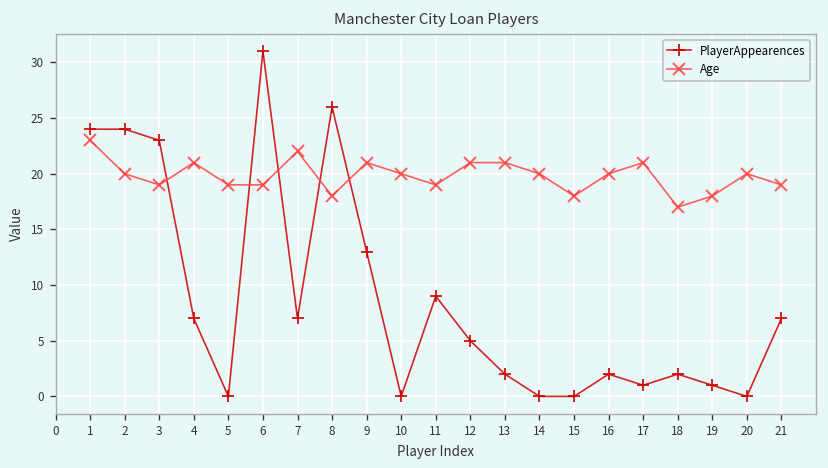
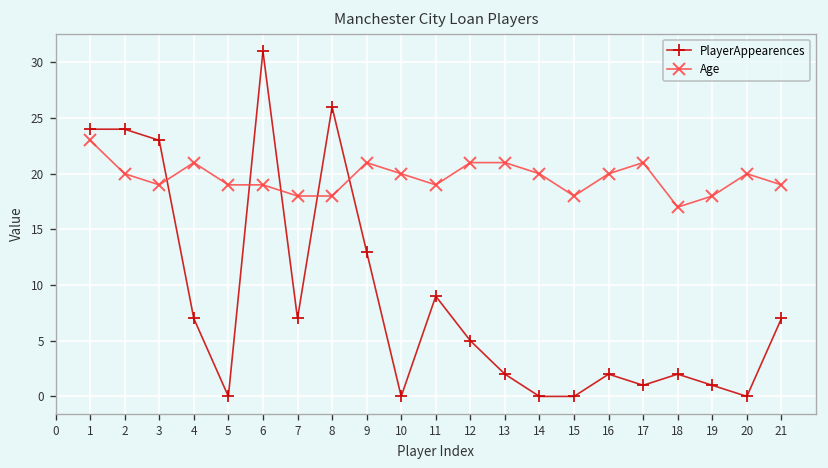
  {
    "PlayerAppearences": {
      "1": 24,
      "2": 24,
      "3": 23,
      "4": 7,
      "5": 0,
      "6": 31,
      "7": 7,
      "8": 26,
      "9": 13,
      "10": 0,
      "11": 9,
      "12": 5,
      "13": 2,
      "14": 0,
      "15": 0,
      "16": 2,
      "17": 1,
      "18": 2,
      "19": 1,
      "20": 0,
      "21": 7
    },
    "Age": {
      "1": 23,
      "2": 20,
      "3": 19,
      "4": 21,
      "5": 19,
      "6": 19,
-     "7": 22,
+     "7": 18,
      "8": 18,
      "9": 21,
      "10": 20,
      "11": 19,
      "12": 21,
      "13": 21,
      "14": 20,
      "15": 18,
      "16": 20,
      "17": 21,
      "18": 17,
      "19": 18,
      "20": 20,
      "21": 19
    }
  }
